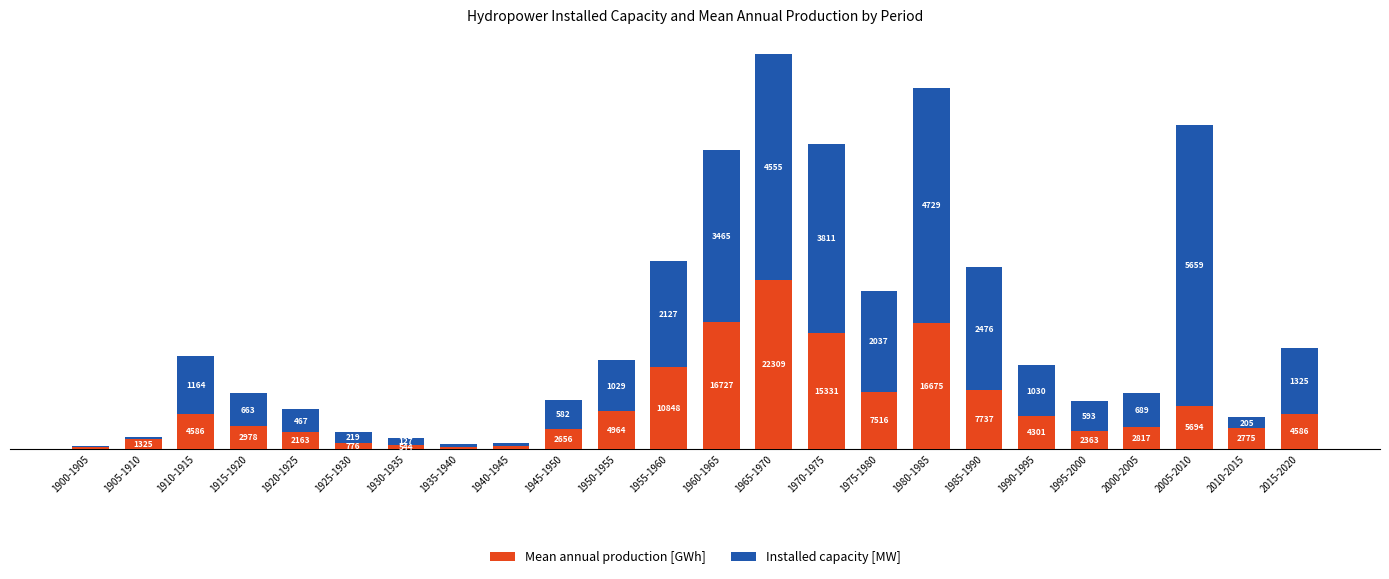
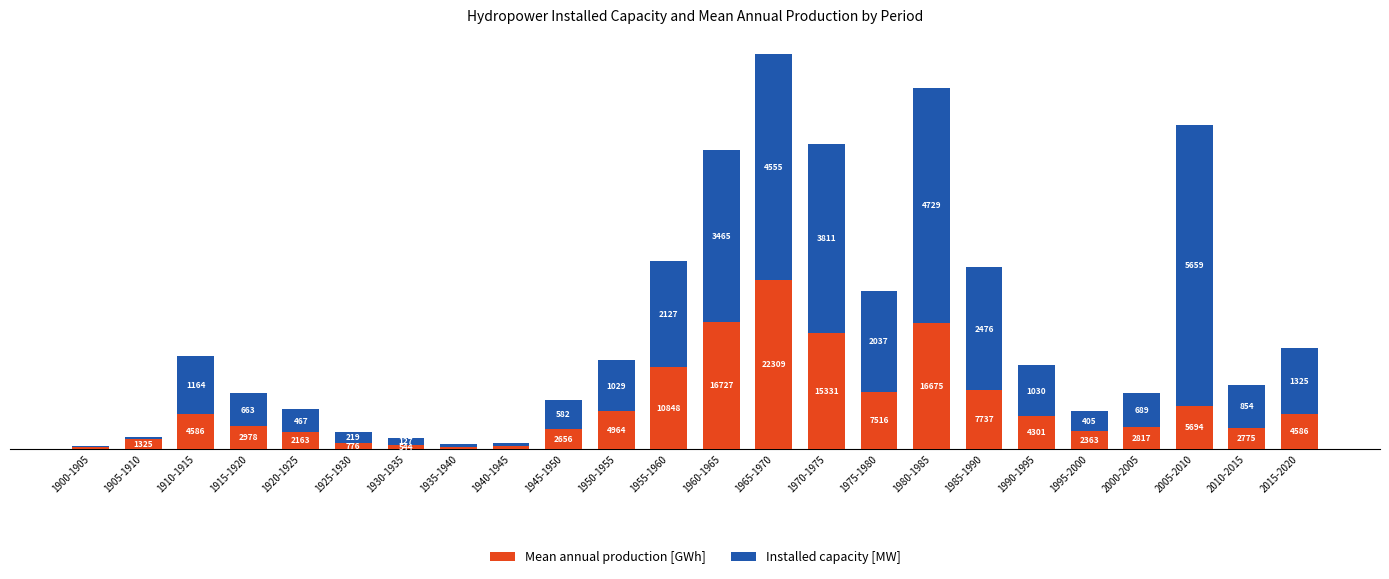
  {
    "Installed capacity [MW]": {
      "1915-1920": 663,
      "1955-1960": 2127,
      "1970-1975": 3811,
      "1975-1980": 2037,
      "1980-1985": 4729,
      "1990-1995": 1030,
-     "1995-2000": 593,
+     "1995-2000": 405,
      "2005-2010": 5659,
-     "2010-2015": 205,
+     "2010-2015": 854,
      "2015-2020": 1325
    }
  }
